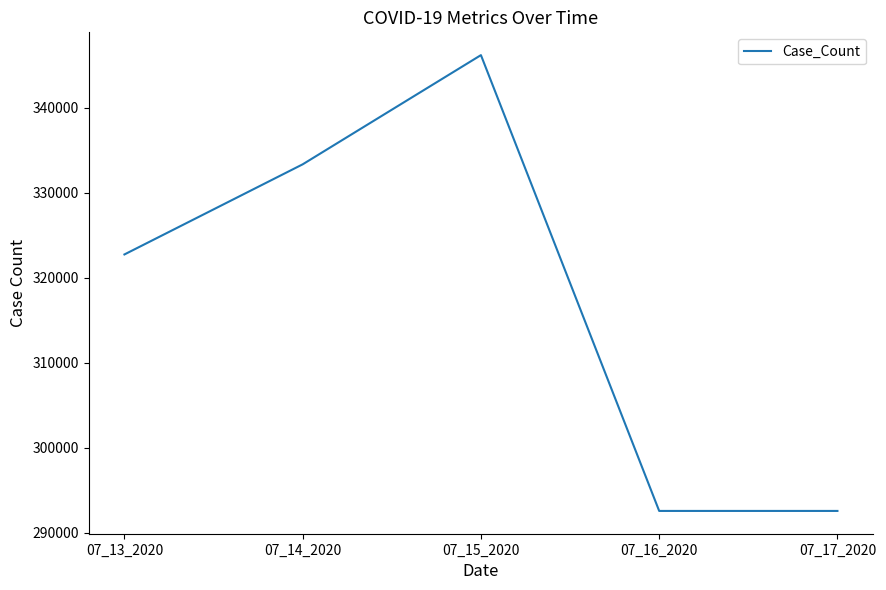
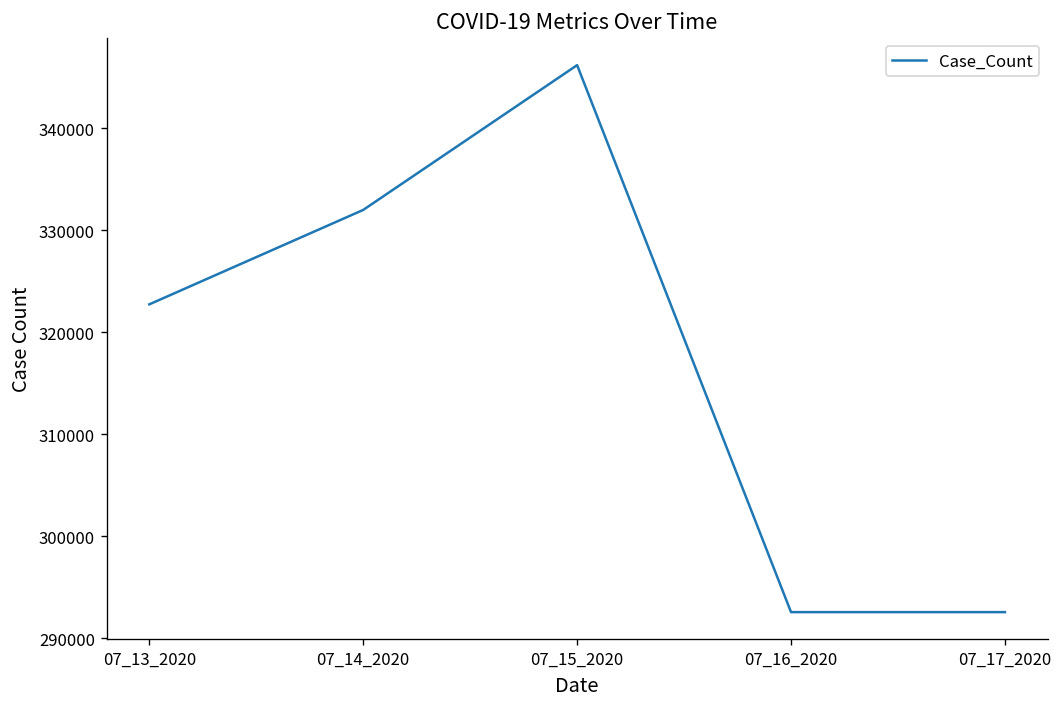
  {
    "07_13_2020": 323000,
-   "07_14_2020": 333000,
+   "07_14_2020": 332000,
    "07_15_2020": 346000,
    "07_16_2020": 293000,
    "07_17_2020": 293000
  }
